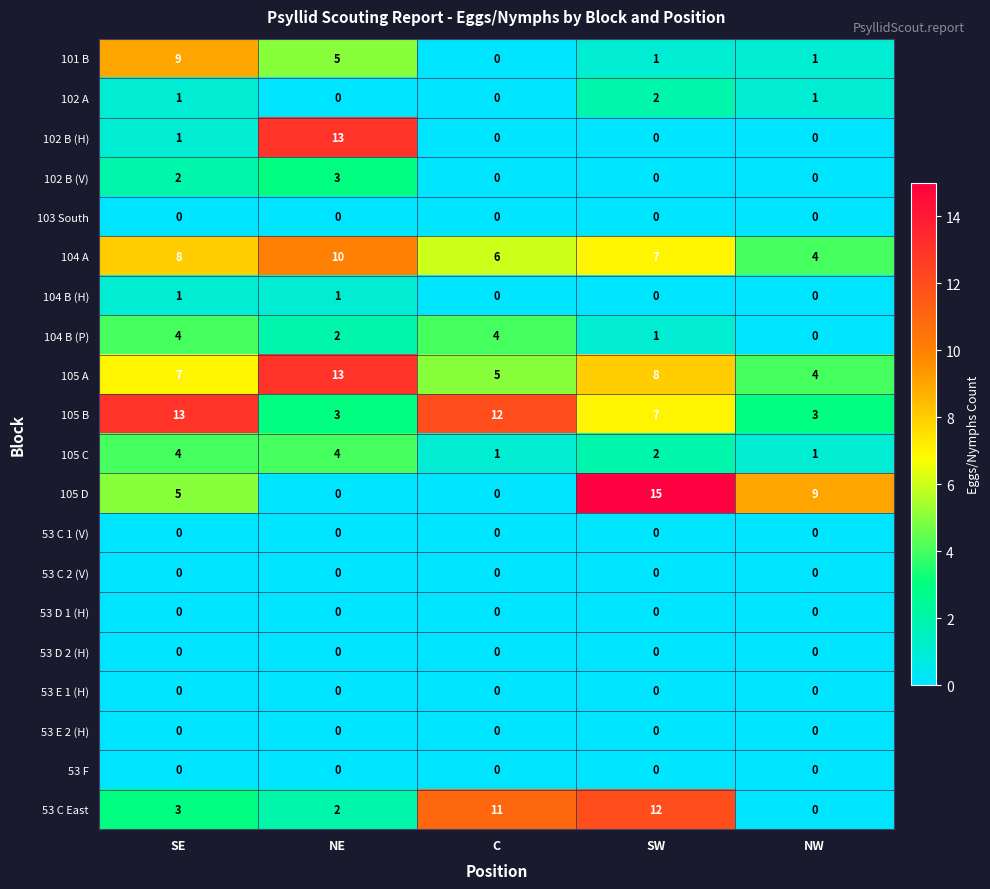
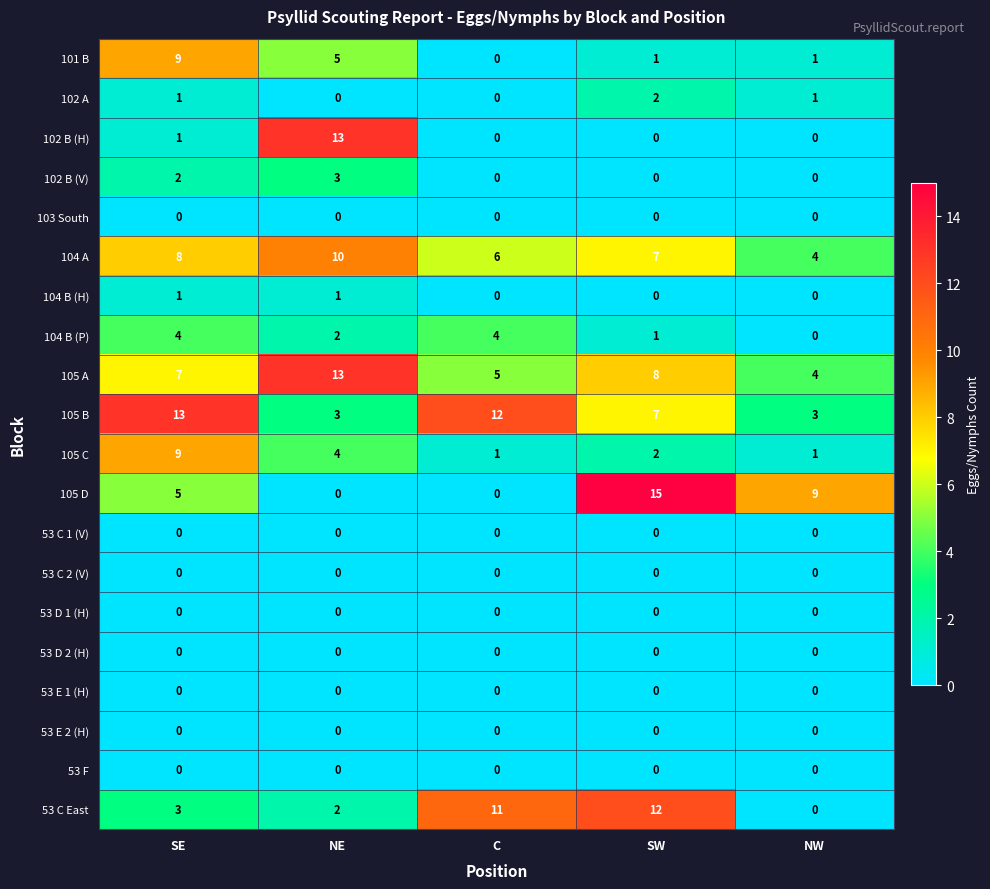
  {
    "101 B": {
      "SE": 9,
      "NE": 5,
      "C": 0,
      "SW": 1,
      "NW": 1
    },
    "102 A": {
      "SE": 1,
      "NE": 0,
      "C": 0,
      "SW": 2,
      "NW": 1
    },
    "102 B (H)": {
      "SE": 1,
      "NE": 13,
      "C": 0,
      "SW": 0,
      "NW": 0
    },
    "102 B (V)": {
      "SE": 2,
      "NE": 3,
      "C": 0,
      "SW": 0,
      "NW": 0
    },
    "103 South": {
      "SE": 0,
      "NE": 0,
      "C": 0,
      "SW": 0,
      "NW": 0
    },
    "104 A": {
      "SE": 8,
      "NE": 10,
      "C": 6,
      "SW": 7,
      "NW": 4
    },
    "104 B (H)": {
      "SE": 1,
      "NE": 1,
      "C": 0,
      "SW": 0,
      "NW": 0
    },
    "104 B (P)": {
      "SE": 4,
      "NE": 2,
      "C": 4,
      "SW": 1,
      "NW": 0
    },
    "105 A": {
      "SE": 7,
      "NE": 13,
      "C": 5,
      "SW": 8,
      "NW": 4
    },
    "105 B": {
      "SE": 13,
      "NE": 3,
      "C": 12,
      "SW": 7,
      "NW": 3
    },
    "105 C": {
-     "SE": 4,
+     "SE": 9,
      "NE": 4,
      "C": 1,
      "SW": 2,
      "NW": 1
    },
    "105 D": {
      "SE": 5,
      "NE": 0,
      "C": 0,
      "SW": 15,
      "NW": 9
    },
    "53 C 1 (V)": {
      "SE": 0,
      "NE": 0,
      "C": 0,
      "SW": 0,
      "NW": 0
    },
    "53 C 2 (V)": {
      "SE": 0,
      "NE": 0,
      "C": 0,
      "SW": 0,
      "NW": 0
    },
    "53 D 1 (H)": {
      "SE": 0,
      "NE": 0,
      "C": 0,
      "SW": 0,
      "NW": 0
    },
    "53 D 2 (H)": {
      "SE": 0,
      "NE": 0,
      "C": 0,
      "SW": 0,
      "NW": 0
    },
    "53 E 1 (H)": {
      "SE": 0,
      "NE": 0,
      "C": 0,
      "SW": 0,
      "NW": 0
    },
    "53 E 2 (H)": {
      "SE": 0,
      "NE": 0,
      "C": 0,
      "SW": 0,
      "NW": 0
    },
    "53 F": {
      "SE": 0,
      "NE": 0,
      "C": 0,
      "SW": 0,
      "NW": 0
    },
    "53 C East": {
      "SE": 3,
      "NE": 2,
      "C": 11,
      "SW": 12,
      "NW": 0
    }
  }
